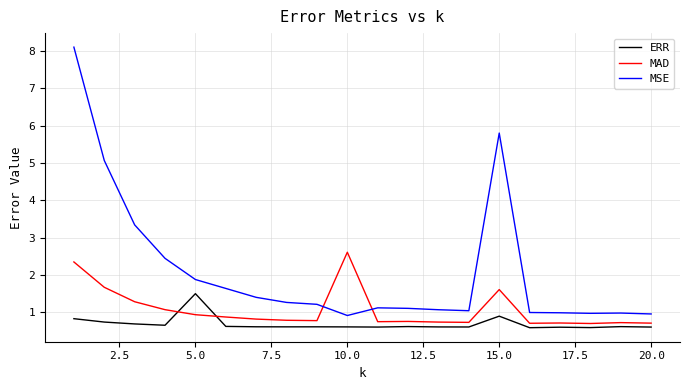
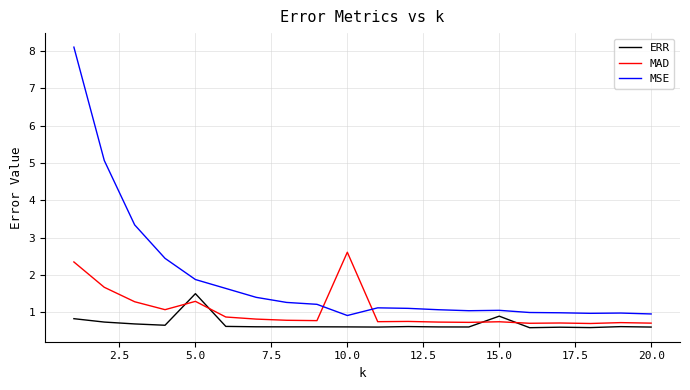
  {
    "ERR": {
      "5.0": 1.5,
      "10.0": 0.6,
      "15.0": 0.9,
      "20.0": 0.6
    },
    "MAD": {
-     "5.0": 0.9,
+     "5.0": 1.3,
      "10.0": 2.6,
-     "15.0": 1.6,
+     "15.0": 0.7,
      "20.0": 0.7
    },
    "MSE": {
      "5.0": 1.9,
      "10.0": 0.9,
-     "15.0": 5.8,
+     "15.0": 1.1,
      "20.0": 1.0
    }
  }
